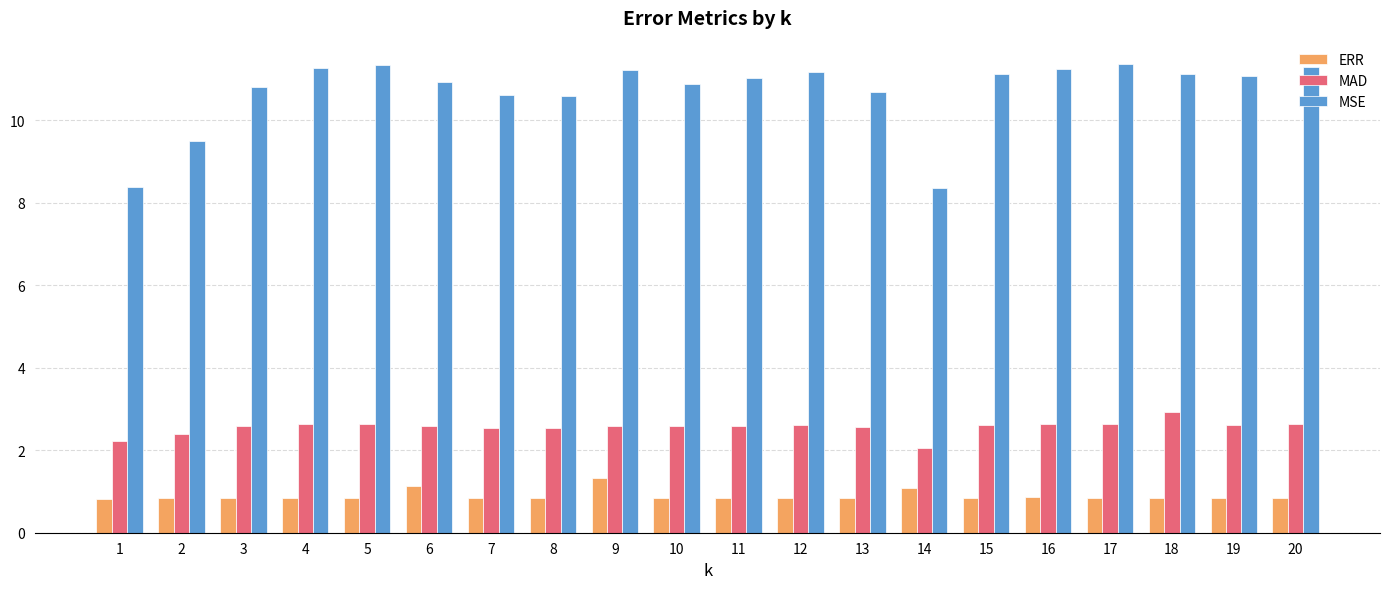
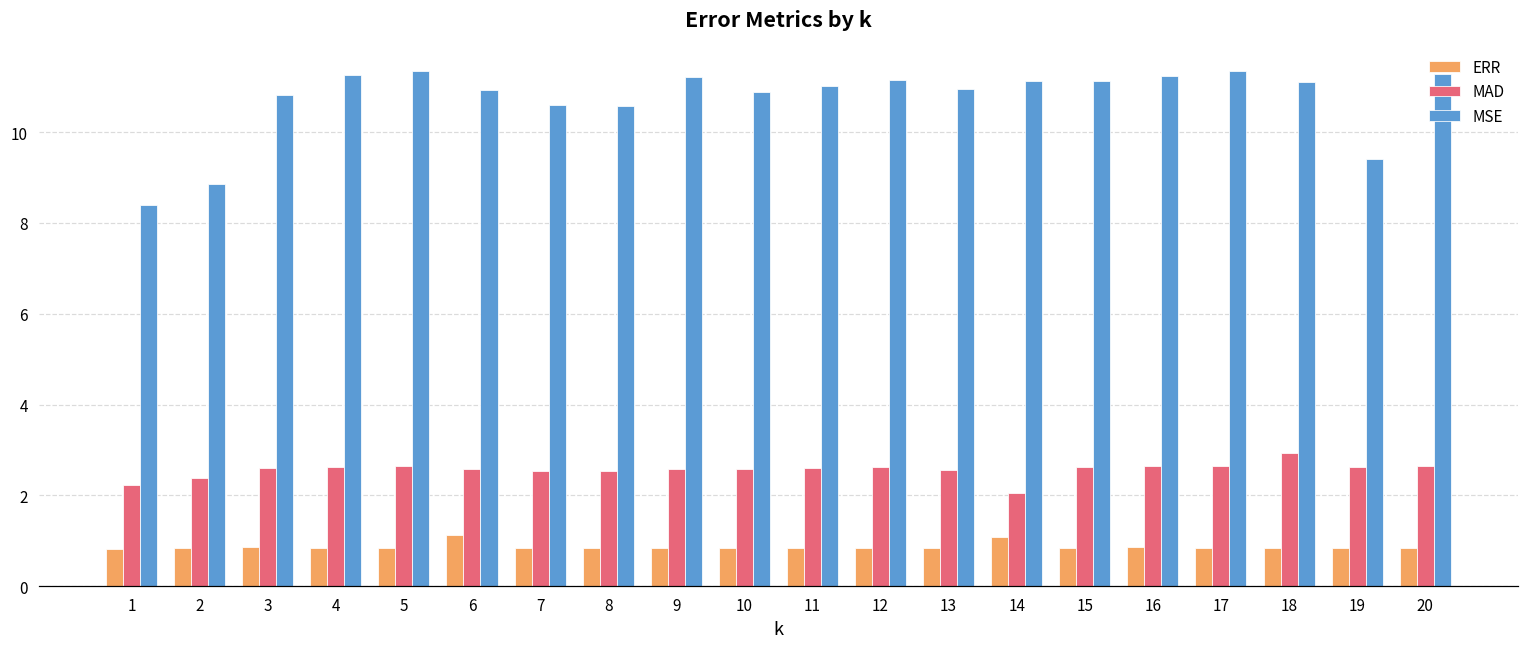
  {
    "ERR": {
      "1": 0.8,
      "2": 0.8,
      "3": 0.9,
      "4": 0.8,
      "5": 0.8,
      "6": 1.1,
      "7": 0.8,
      "8": 0.8,
-     "9": 1.3,
+     "9": 0.8,
      "10": 0.8,
      "11": 0.8,
      "12": 0.8,
      "13": 0.9,
      "14": 1.1,
      "15": 0.8,
      "16": 0.9,
      "17": 0.8,
      "18": 0.8,
      "19": 0.8,
      "20": 0.8
    },
    "MAD": {
      "1": 2.2,
      "2": 2.4,
      "3": 2.6,
      "4": 2.6,
      "5": 2.6,
      "6": 2.6,
      "7": 2.5,
      "8": 2.5,
      "9": 2.6,
      "10": 2.6,
      "11": 2.6,
      "12": 2.6,
      "13": 2.6,
      "14": 2.1,
      "15": 2.6,
      "16": 2.6,
      "17": 2.6,
      "18": 2.9,
      "19": 2.6,
      "20": 2.6
    },
    "MSE": {
      "1": 8.4,
-     "2": 9.5,
+     "2": 8.9,
      "3": 10.8,
      "4": 11.3,
      "5": 11.3,
      "6": 10.9,
      "7": 10.6,
      "8": 10.6,
      "9": 11.2,
      "10": 10.9,
      "11": 11.0,
      "12": 11.2,
-     "13": 10.7,
-     "14": 8.4,
+     "13": 11.0,
+     "14": 11.1,
      "15": 11.1,
      "16": 11.2,
      "17": 11.4,
      "18": 11.1,
-     "19": 11.1,
+     "19": 9.4,
      "20": 11.3
    }
  }
